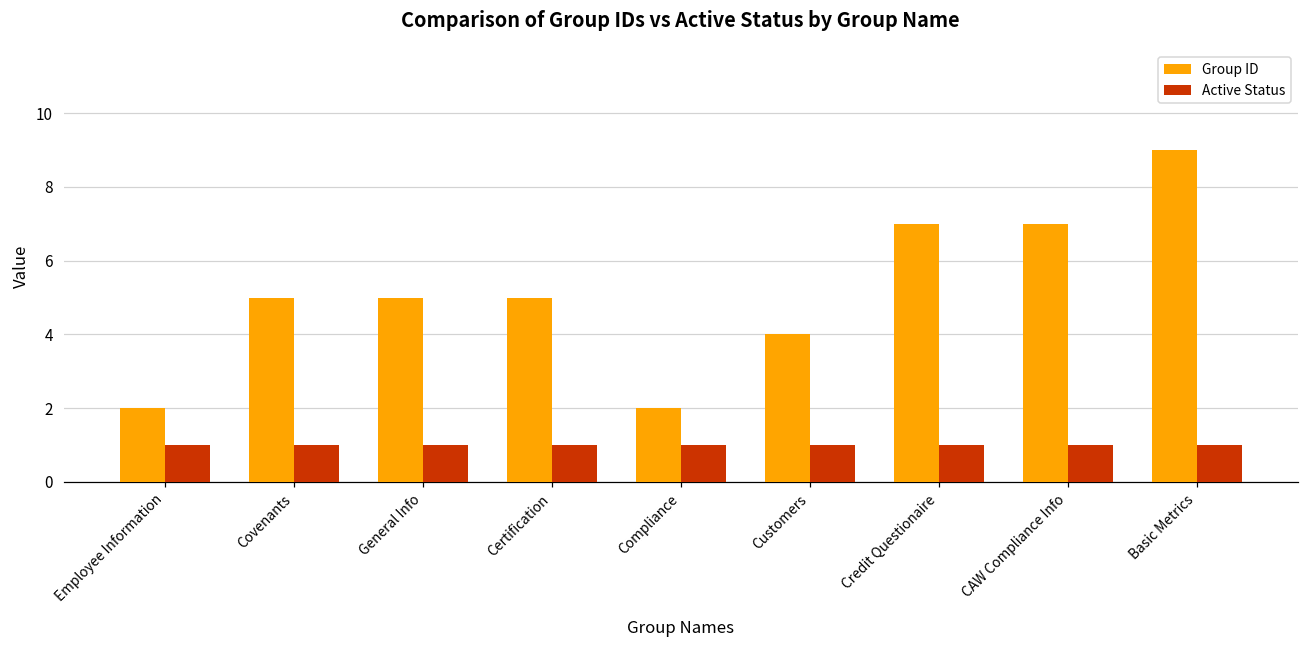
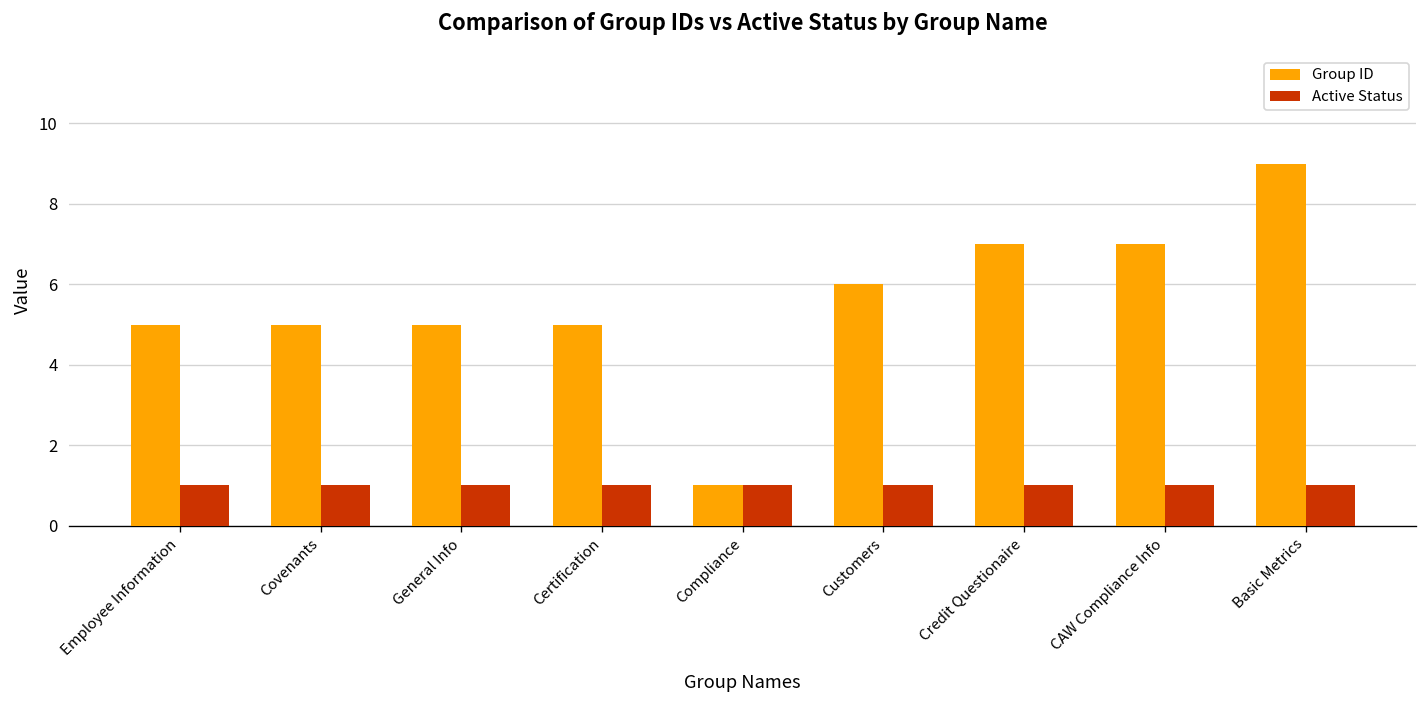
  {
    "Group ID": {
-     "Employee Information": 2,
+     "Employee Information": 5,
      "Covenants": 5,
      "General Info": 5,
      "Certification": 5,
-     "Compliance": 2,
-     "Customers": 4,
+     "Compliance": 1,
+     "Customers": 6,
      "Credit Questionaire": 7,
      "CAW Compliance Info": 7,
      "Basic Metrics": 9
    },
    "Active Status": {
      "Employee Information": 1,
      "Covenants": 1,
      "General Info": 1,
      "Certification": 1,
      "Compliance": 1,
      "Customers": 1,
      "Credit Questionaire": 1,
      "CAW Compliance Info": 1,
      "Basic Metrics": 1
    }
  }
